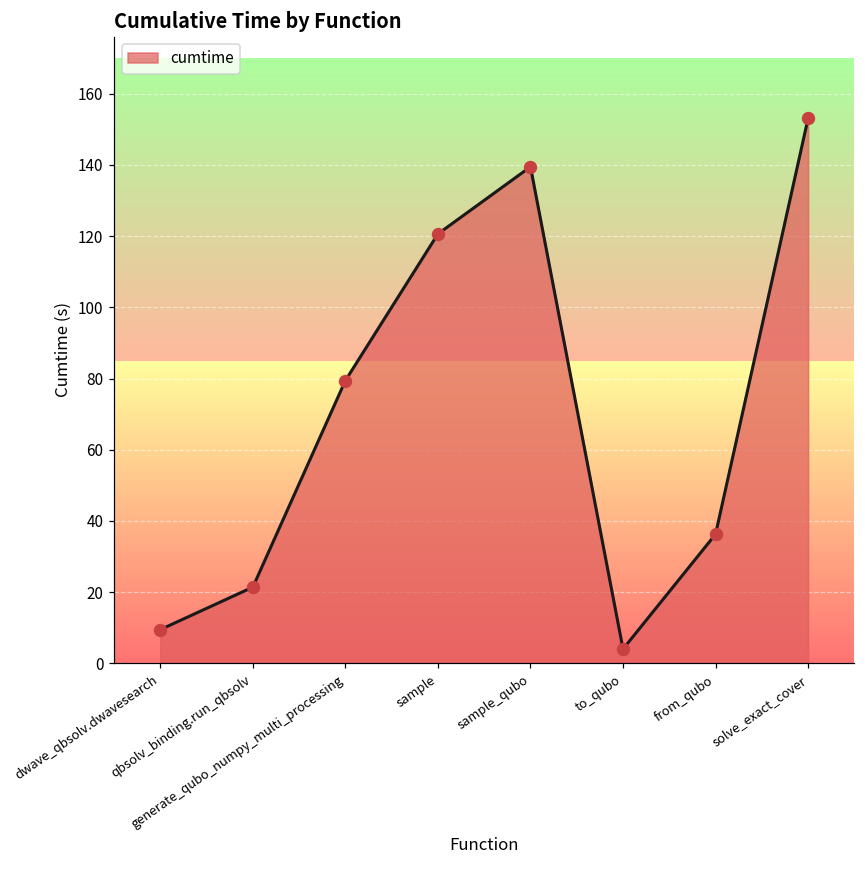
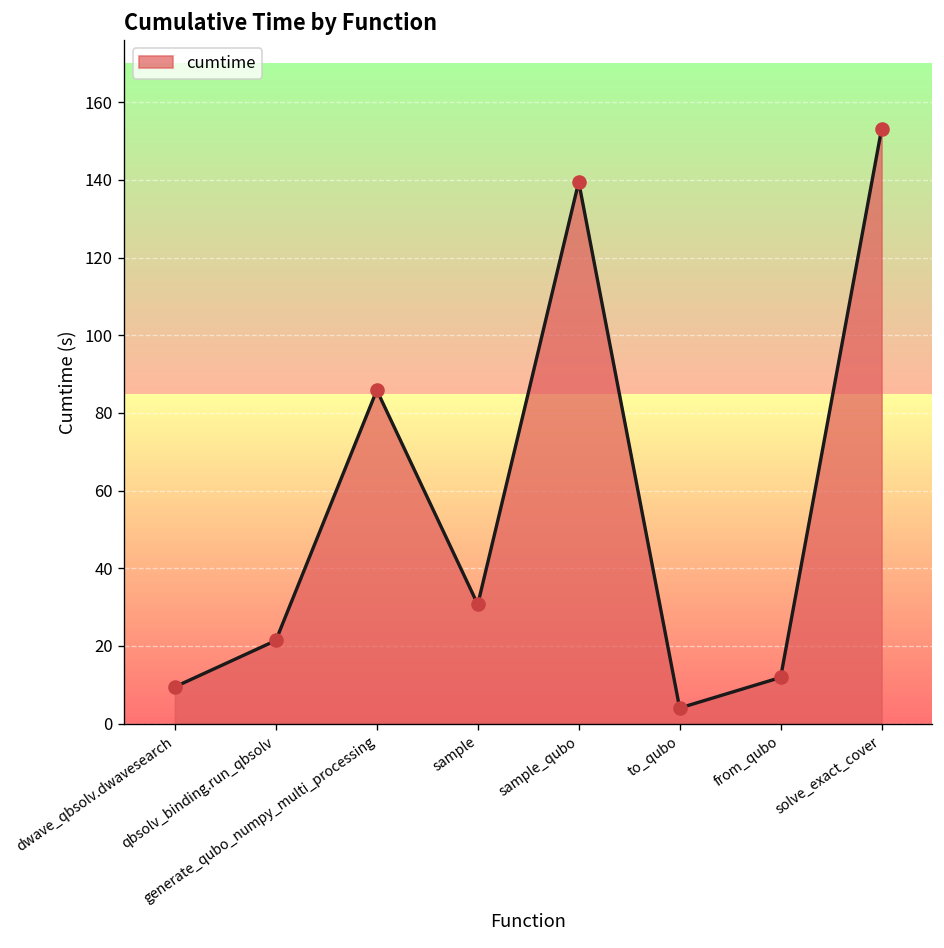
  {
    "dwave_qbsolv.dwavesearch": 9,
    "qbsolv_binding.run_qbsolv": 21,
-   "generate_qubo_numpy_multi_processing": 79,
-   "sample": 121,
+   "generate_qubo_numpy_multi_processing": 86,
+   "sample": 31,
    "sample_qubo": 139,
    "to_qubo": 4,
-   "from_qubo": 36,
+   "from_qubo": 12,
    "solve_exact_cover": 153
  }
